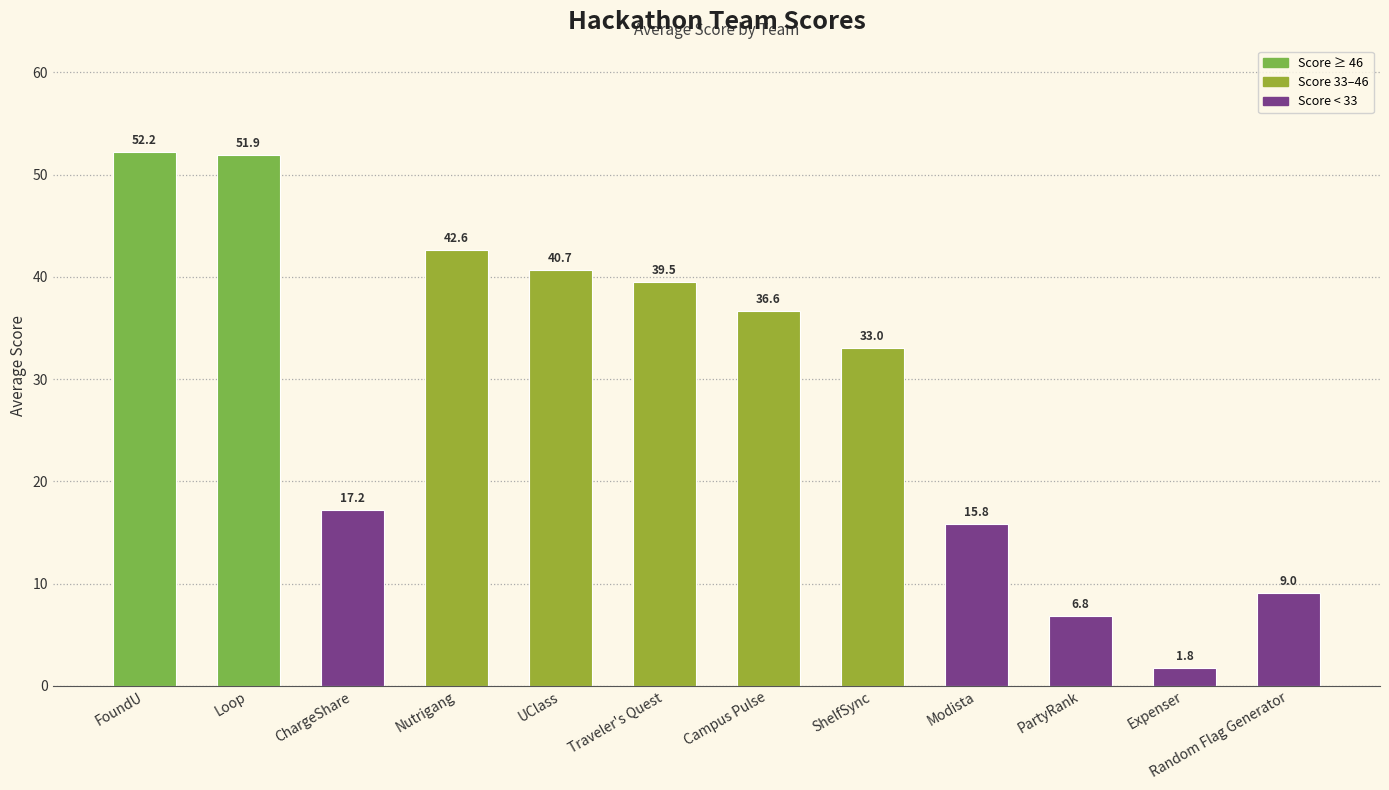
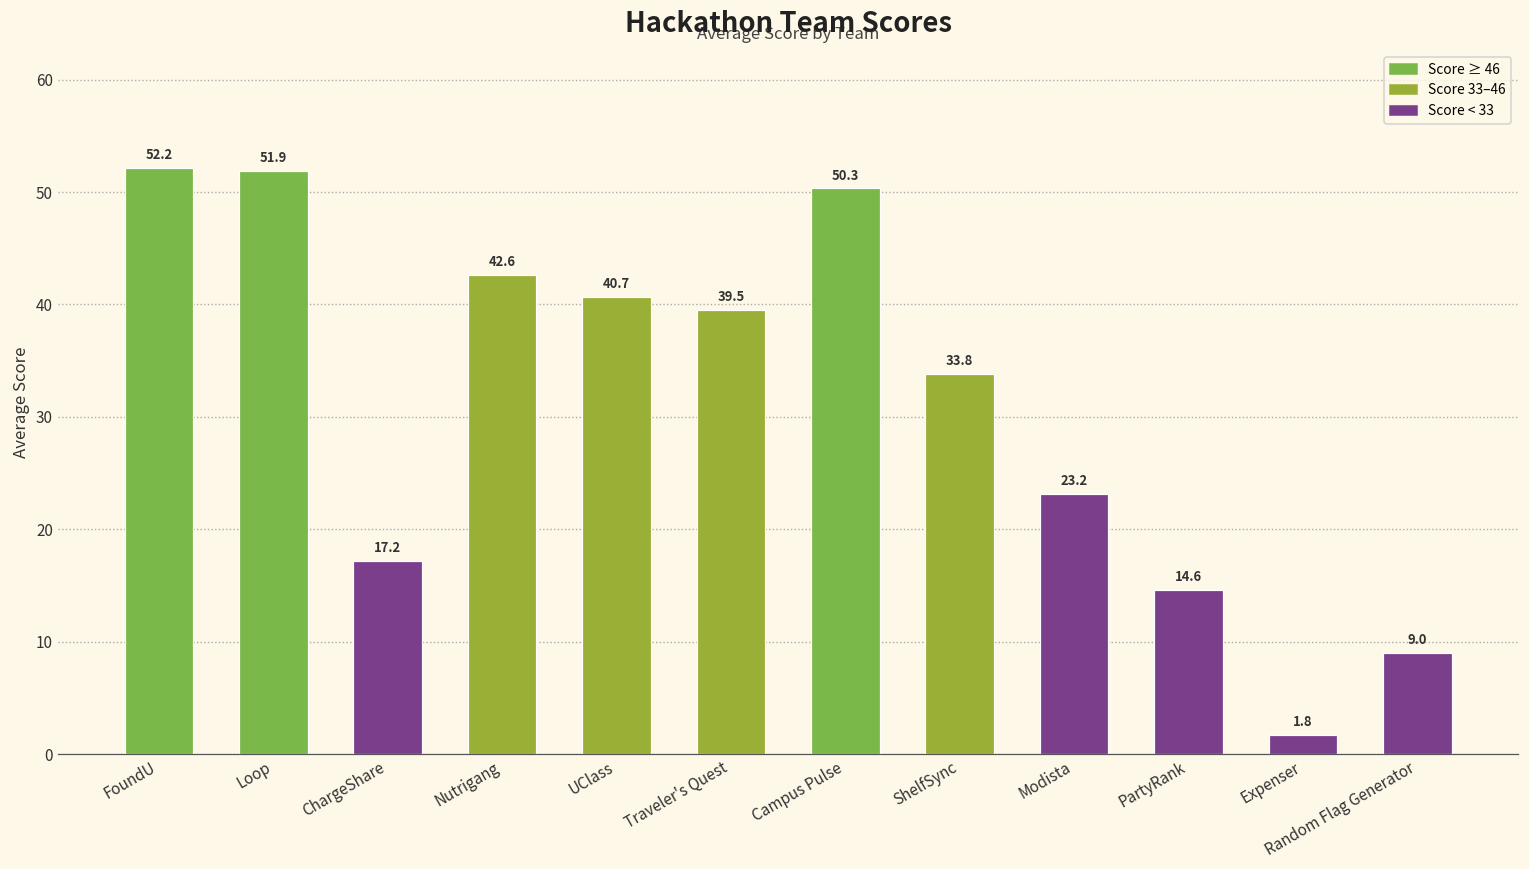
  {
    "FoundU": 52.2,
    "Loop": 51.9,
    "ChargeShare": 17.2,
    "Nutrigang": 42.6,
    "UClass": 40.7,
    "Traveler's Quest": 39.5,
-   "Campus Pulse": 36.6,
-   "ShelfSync": 33.0,
-   "Modista": 15.8,
-   "PartyRank": 6.8,
+   "Campus Pulse": 50.3,
+   "ShelfSync": 33.8,
+   "Modista": 23.2,
+   "PartyRank": 14.6,
    "Expenser": 1.8,
    "Random Flag Generator": 9.0
  }
